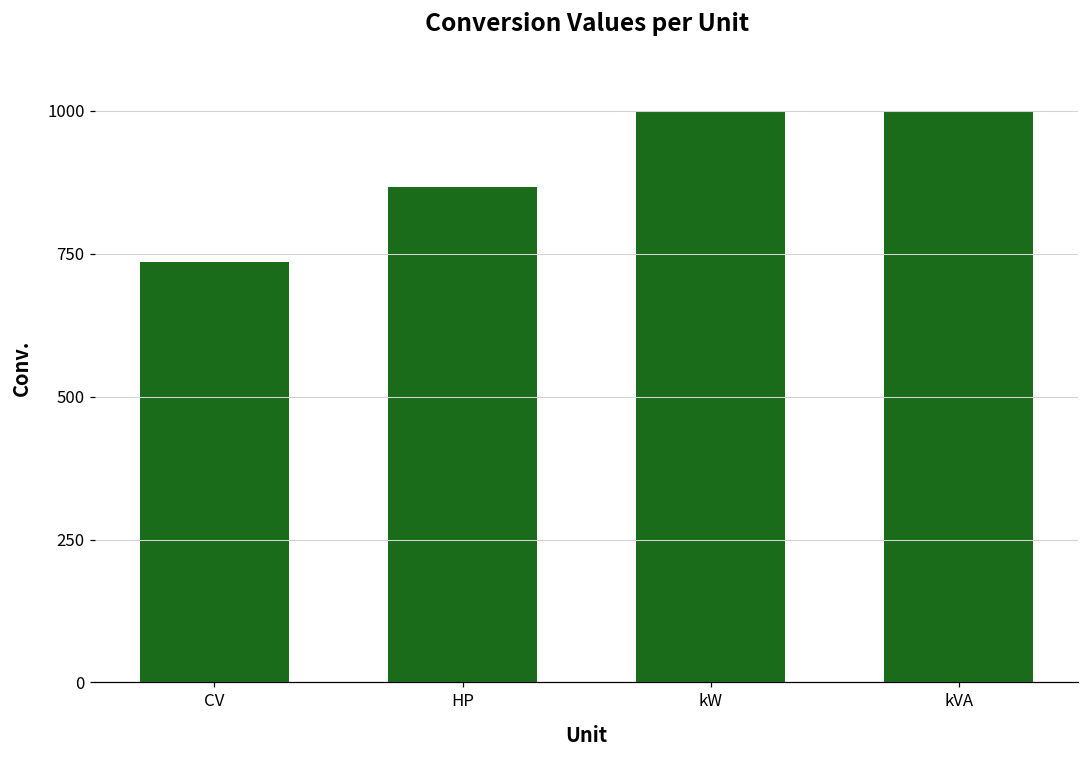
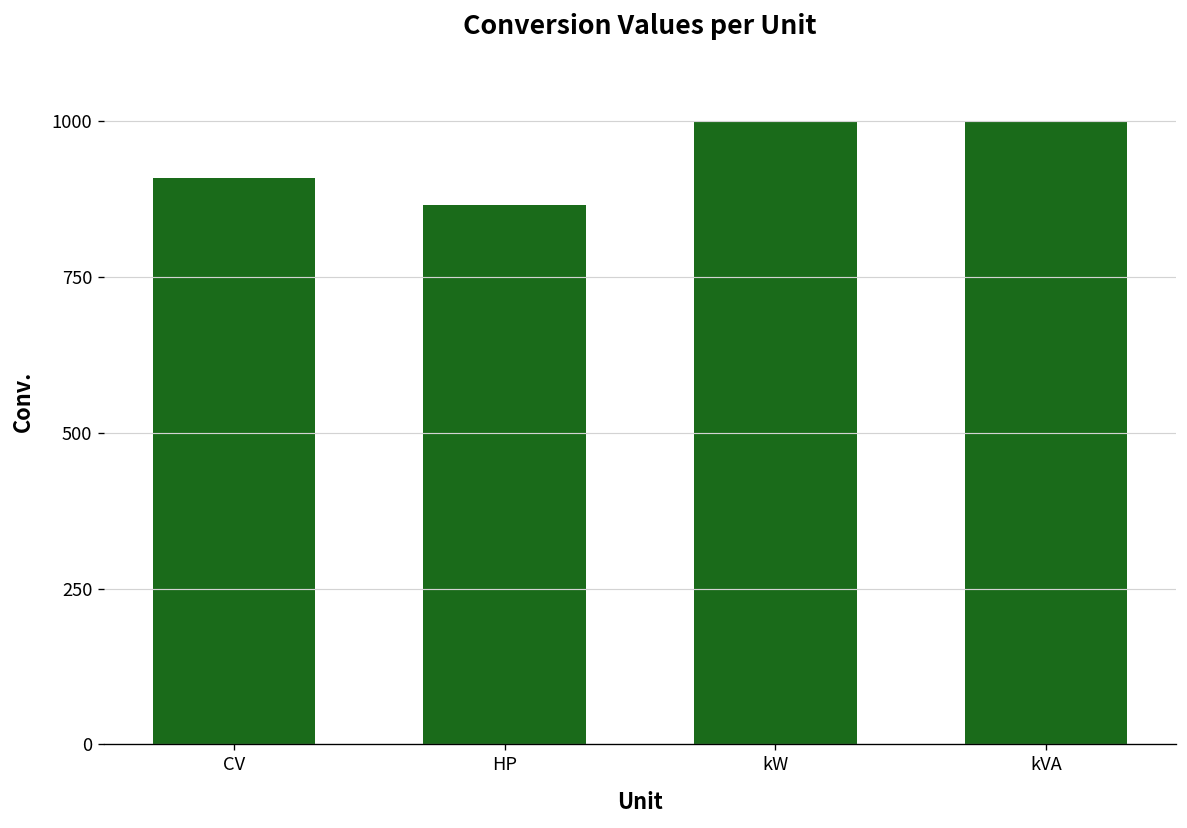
  {
-   "CV": 740,
+   "CV": 910,
    "HP": 870,
    "kW": 1000,
    "kVA": 1000
  }
